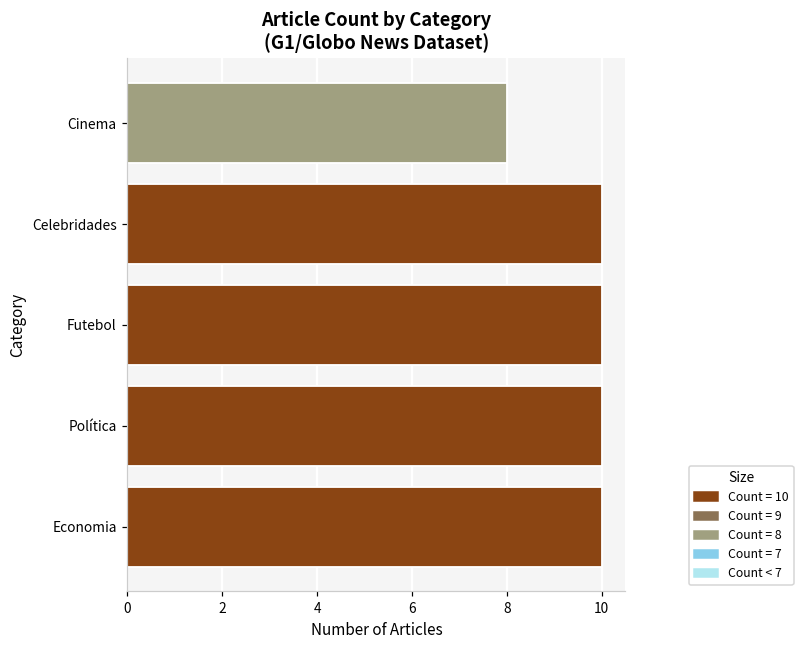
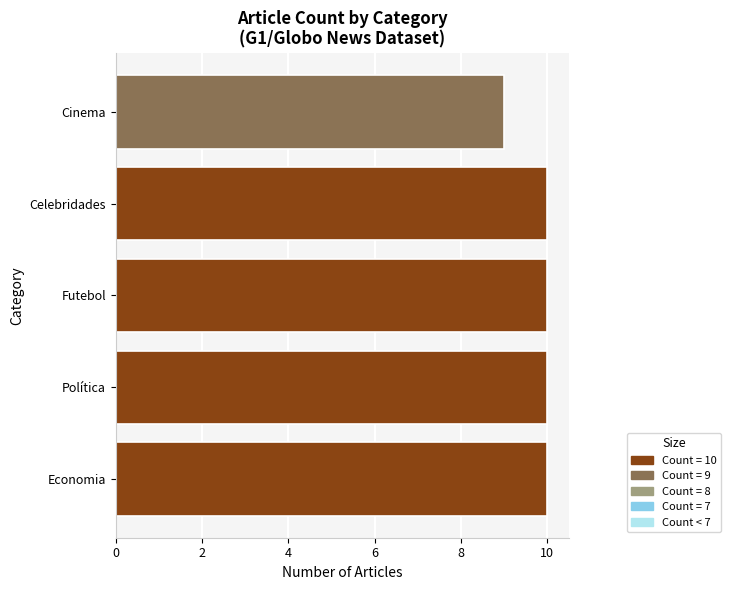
  {
-   "Cinema": 8,
+   "Cinema": 9,
    "Celebridades": 10,
    "Futebol": 10,
    "Política": 10,
    "Economia": 10
  }
